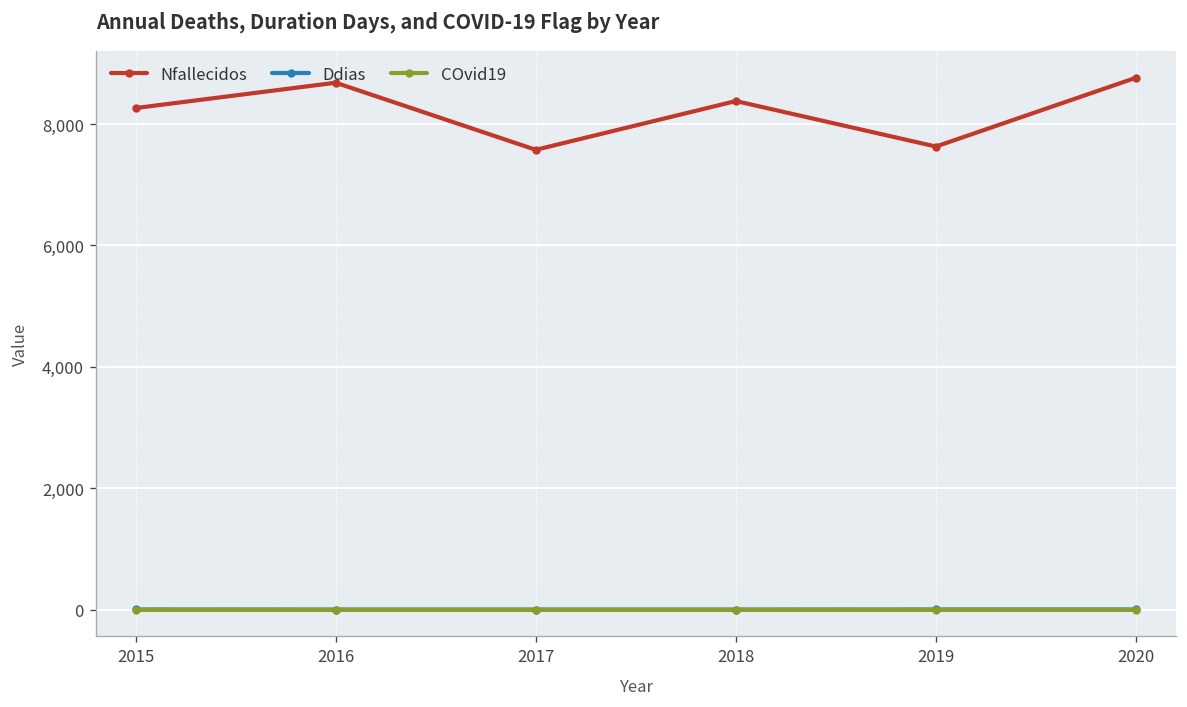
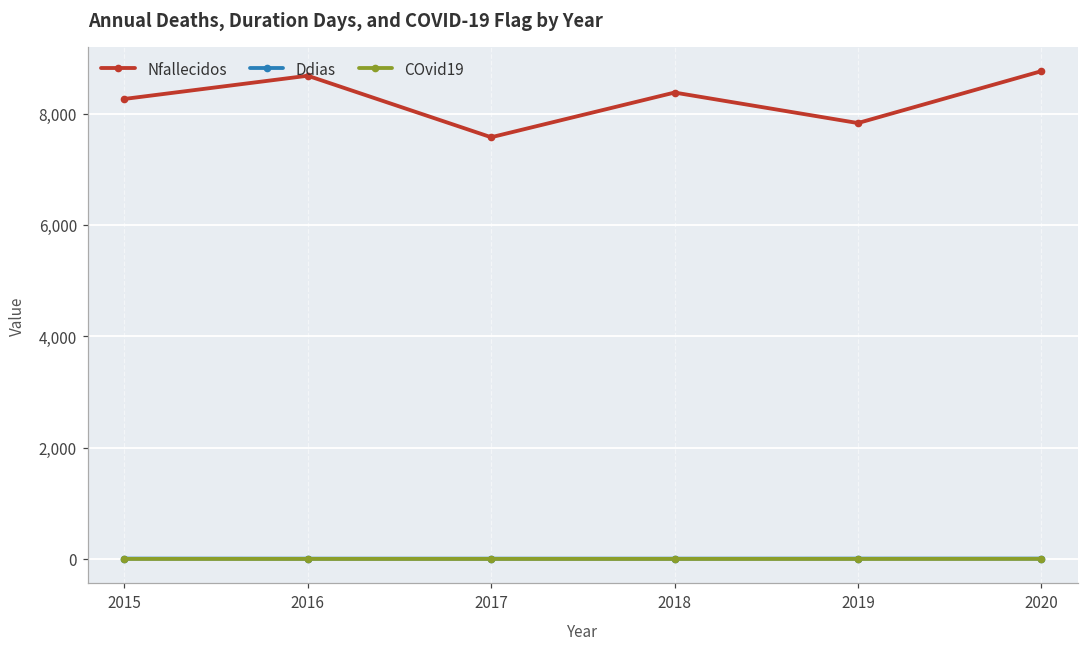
  {
    "Nfallecidos": {
      "2015": "8,300",
      "2016": "8,700",
      "2017": "7,600",
      "2018": "8,400",
-     "2019": "7,600",
+     "2019": "7,800",
      "2020": "8,800"
    },
    "COvid19": {
      "2015": "0",
      "2016": "0",
      "2017": "0",
      "2018": "0",
      "2019": "0",
      "2020": "0"
    }
  }
